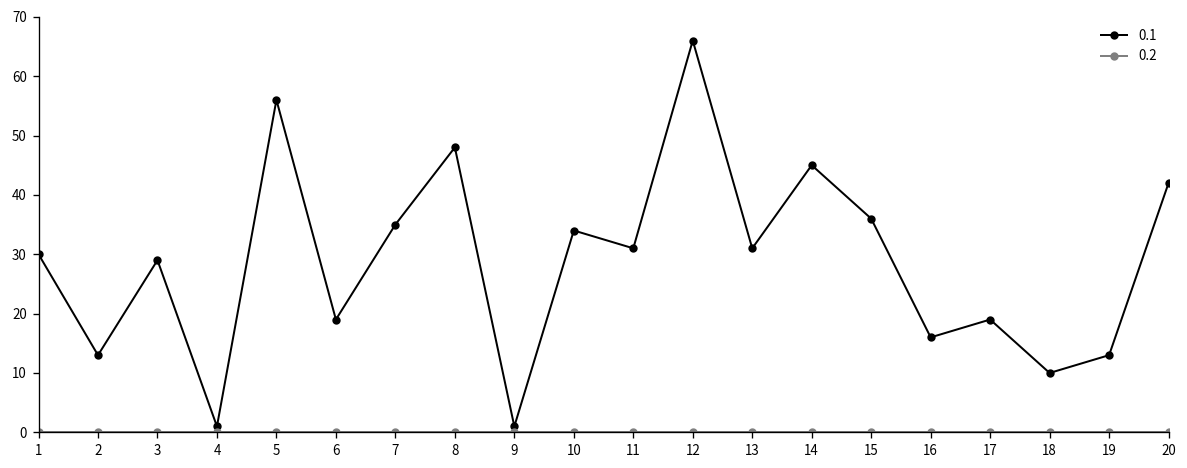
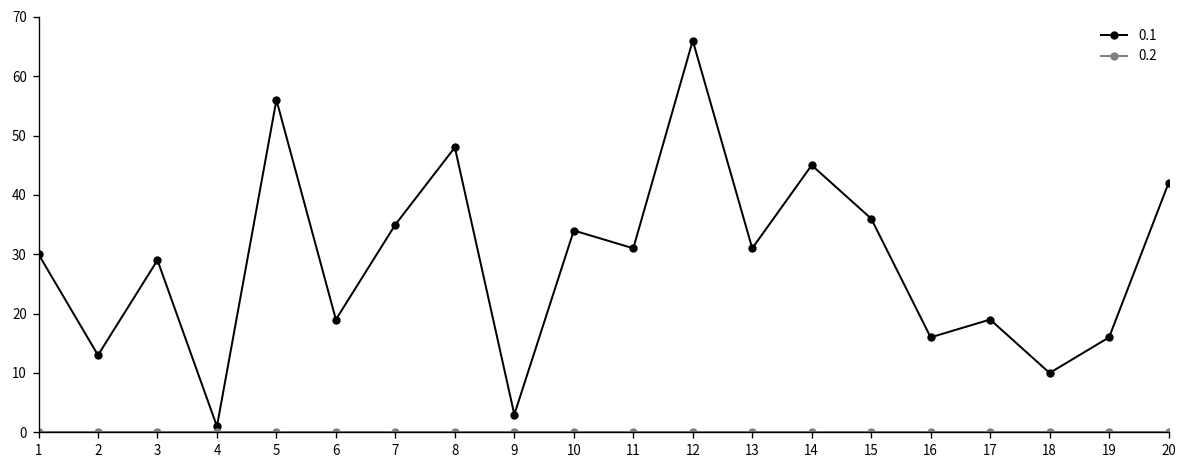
  {
    "0.1": {
      "1": 30,
      "2": 13,
      "3": 29,
      "4": 1,
      "5": 56,
      "6": 19,
      "7": 35,
      "8": 48,
-     "9": 1,
+     "9": 3,
      "10": 34,
      "11": 31,
      "12": 66,
      "13": 31,
      "14": 45,
      "15": 36,
      "16": 16,
      "17": 19,
      "18": 10,
-     "19": 13,
+     "19": 16,
      "20": 42
    },
    "0.2": {
      "1": 0,
      "2": 0,
      "3": 0,
      "4": 0,
      "5": 0,
      "6": 0,
      "7": 0,
      "8": 0,
      "9": 0,
      "10": 0,
      "11": 0,
      "12": 0,
      "13": 0,
      "14": 0,
      "15": 0,
      "16": 0,
      "17": 0,
      "18": 0,
      "19": 0,
      "20": 0
    }
  }
